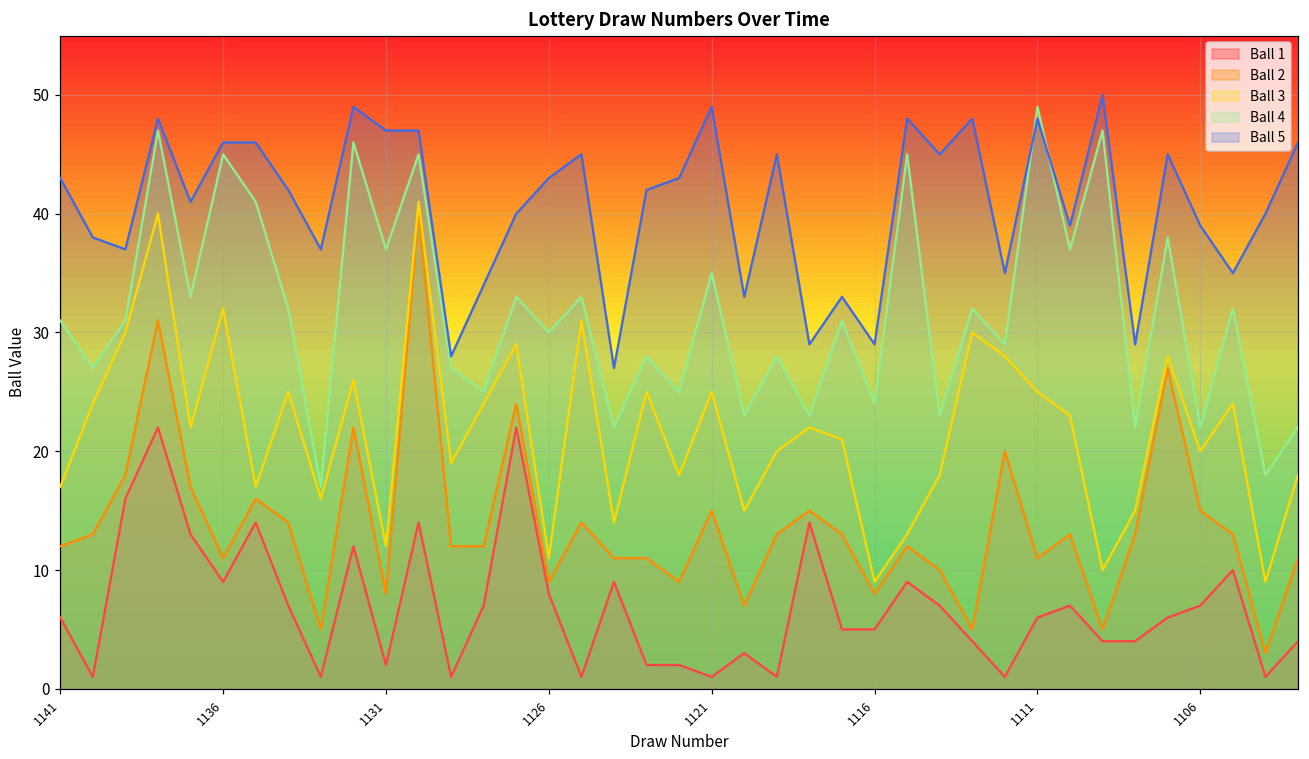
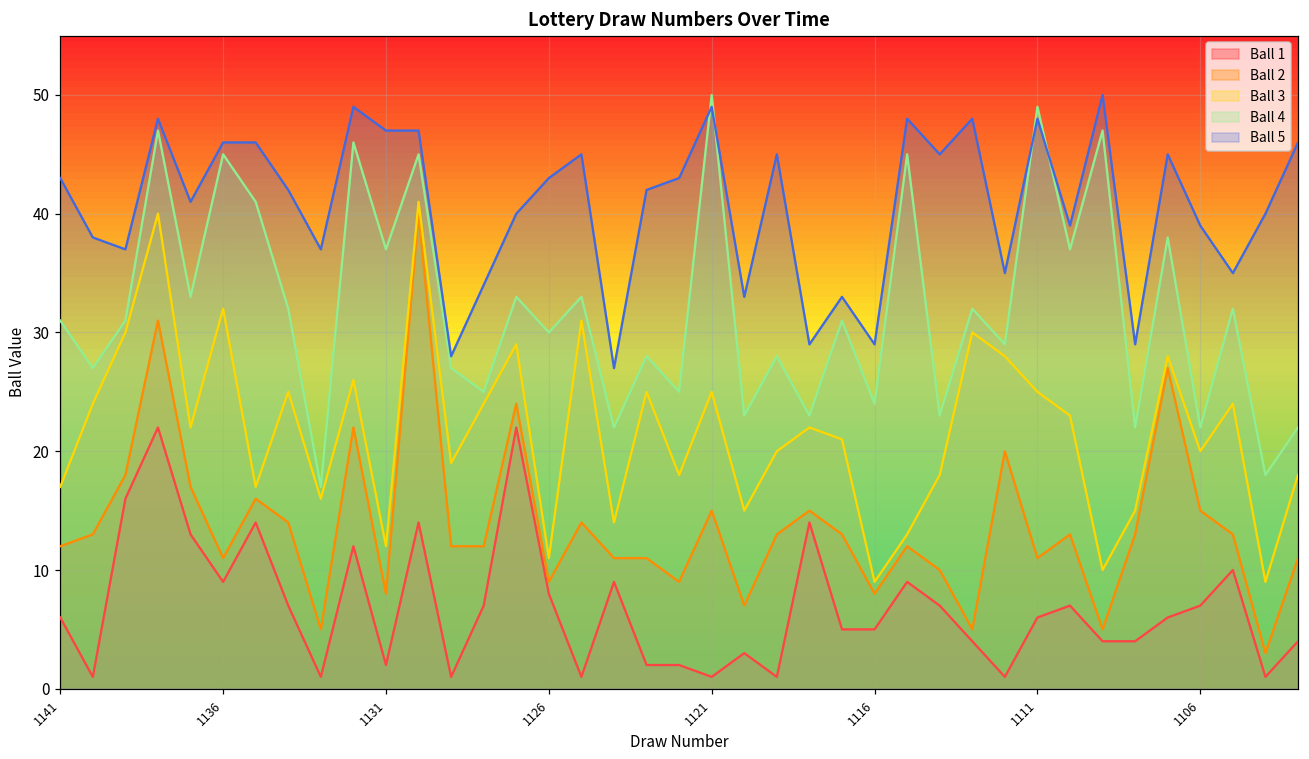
  {
    "Ball 4": {
      "1141": 31,
      "1136": 45,
      "1131": 37,
      "1126": 30,
-     "1121": 35,
+     "1121": 50,
      "1116": 24,
      "1111": 49,
      "1106": 22
    },
    "Ball 5": {
      "1141": 43,
      "1136": 46,
      "1131": 47,
      "1126": 43,
      "1121": 49,
      "1116": 29,
      "1111": 48,
      "1106": 39
    }
  }
